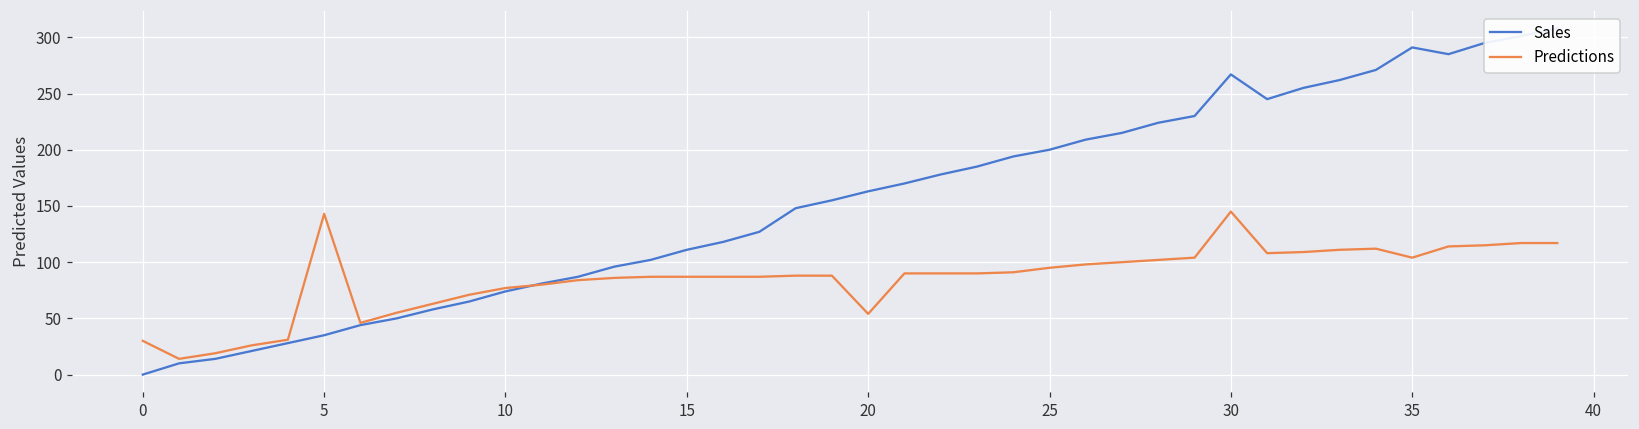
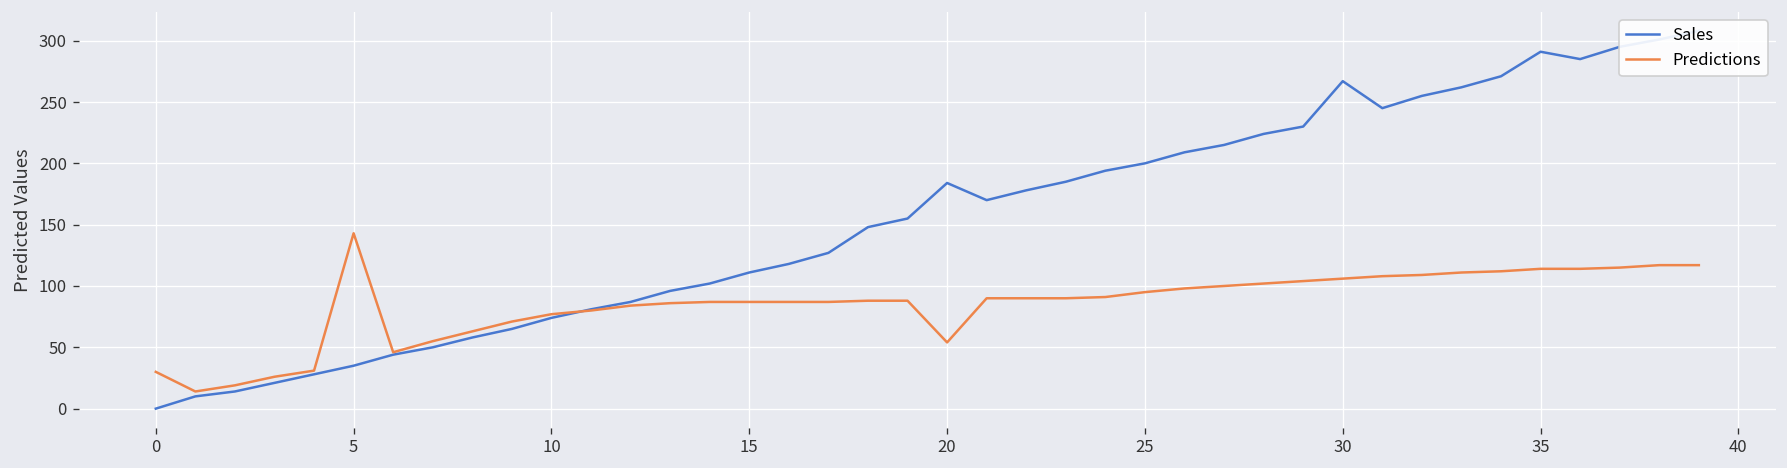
  {
    "Sales": {
      "0": 0,
      "5": 35,
      "10": 74,
      "15": 111,
-     "20": 163,
+     "20": 184,
      "25": 200,
      "30": 267,
      "35": 291
    },
    "Predictions": {
      "0": 30,
      "5": 143,
      "10": 77,
      "15": 87,
      "20": 54,
      "25": 95,
-     "30": 145,
-     "35": 104
+     "30": 106,
+     "35": 114
    }
  }
